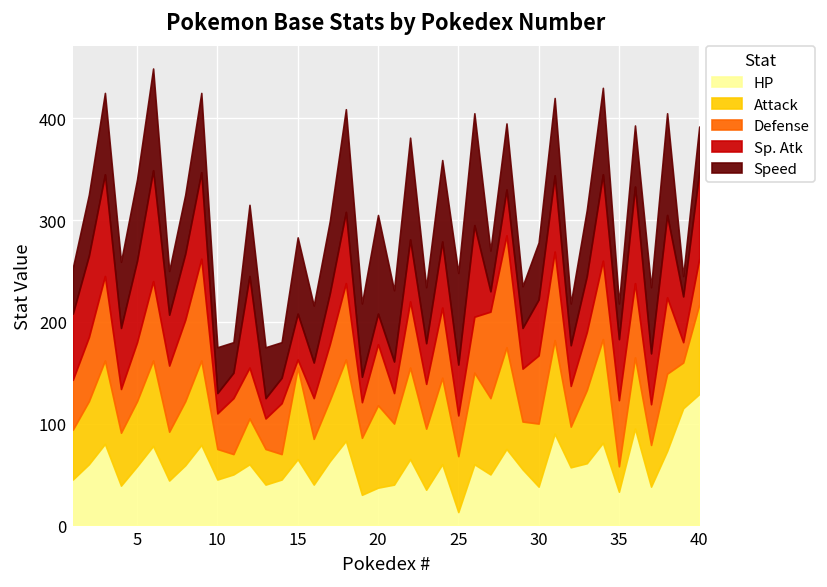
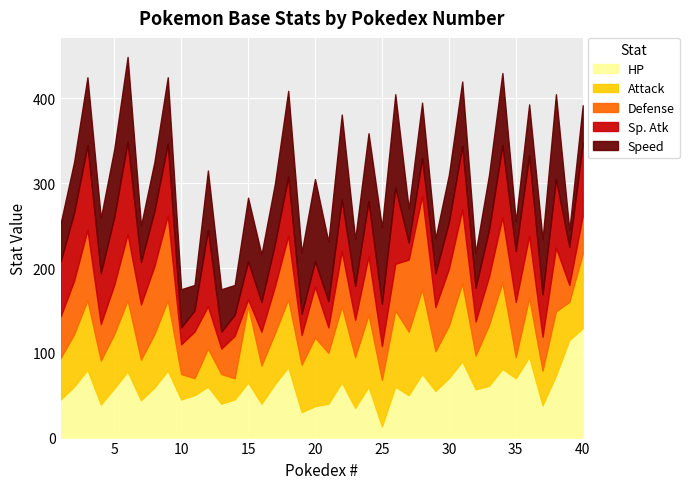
  {
    "HP": {
      "5": 60,
      "10": 50,
      "15": 70,
      "20": 40,
      "25": 10,
-     "30": 40,
-     "35": 30,
+     "30": 70,
+     "35": 70,
      "40": 130
    },
    "Attack": {
      "5": 60,
      "10": 30,
      "15": 90,
      "20": 80,
      "25": 60,
      "30": 60,
      "35": 30,
      "40": 90
    },
    "Defense": {
      "5": 60,
      "10": 40,
      "15": 10,
      "20": 60,
      "25": 40,
      "30": 70,
      "35": 70,
      "40": 50
    },
    "Sp. Atk": {
      "5": 80,
      "10": 20,
      "15": 50,
      "20": 30,
      "25": 50,
      "30": 60,
      "35": 60,
      "40": 90
    },
    "Speed": {
      "5": 80,
      "10": 50,
      "15": 80,
      "20": 100,
      "25": 90,
      "30": 60,
      "35": 40,
      "40": 50
    }
  }
